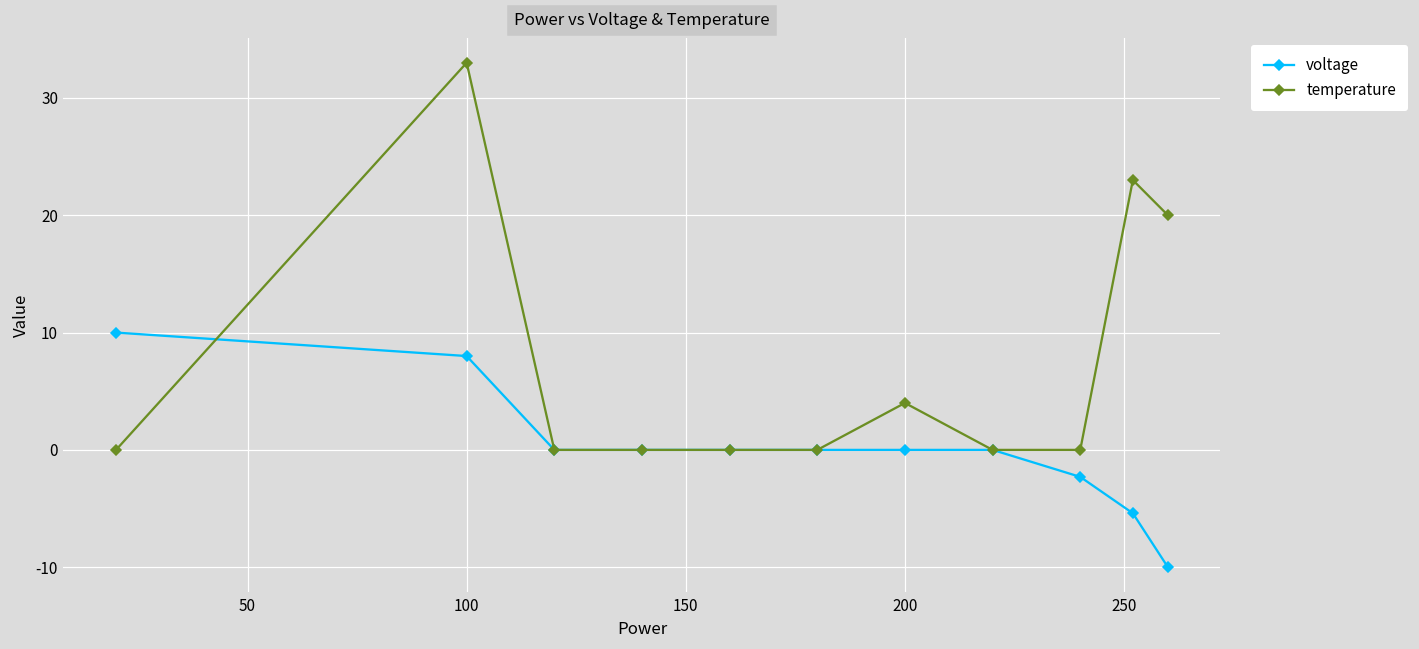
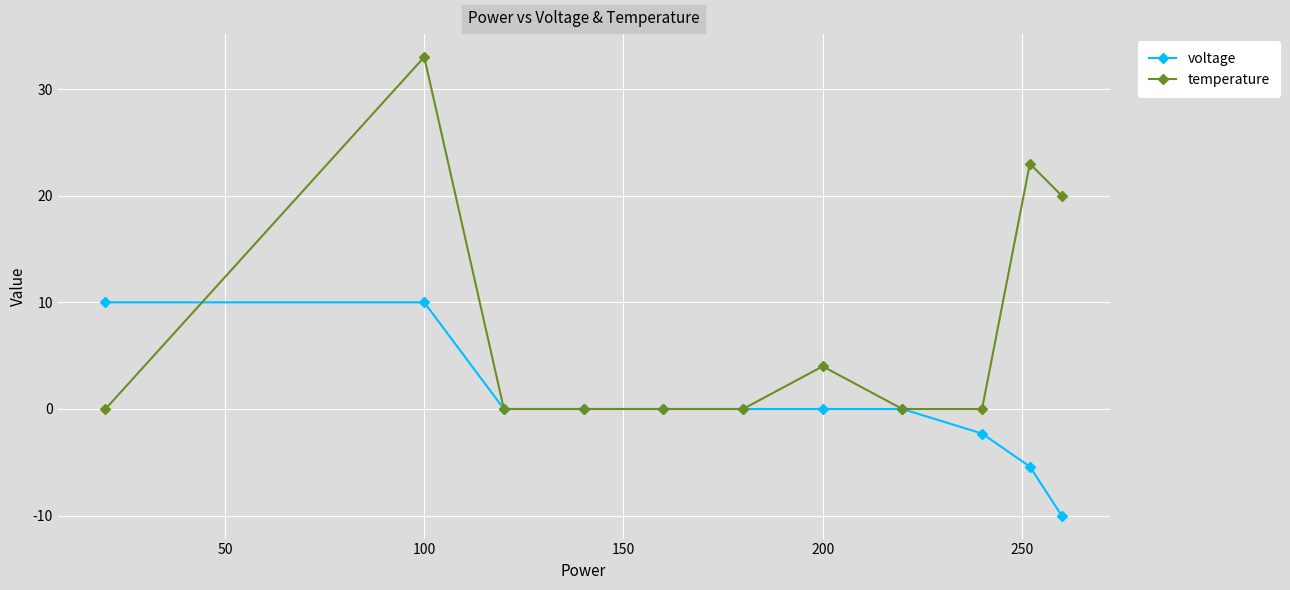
  {
    "voltage": {
-     "100": 8,
+     "100": 10,
      "200": 0
    },
    "temperature": {
      "100": 33,
      "200": 4
    }
  }
